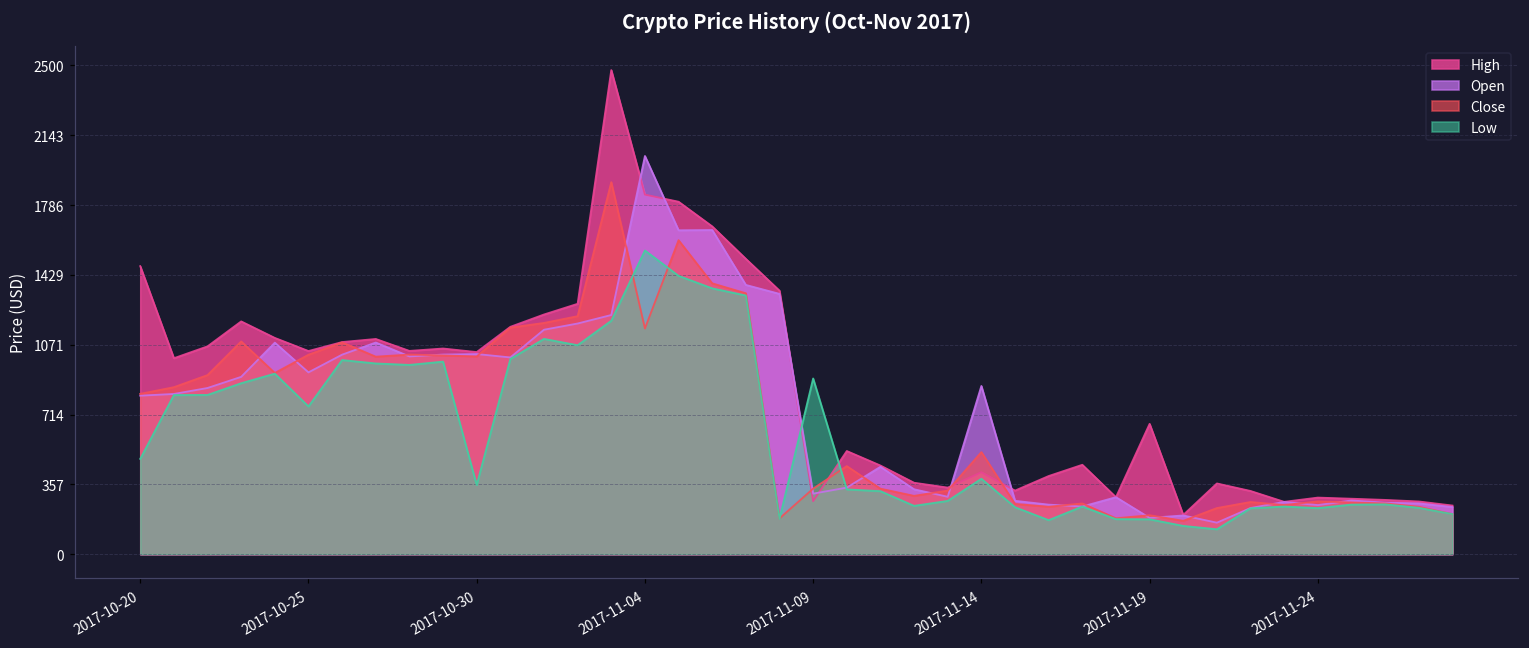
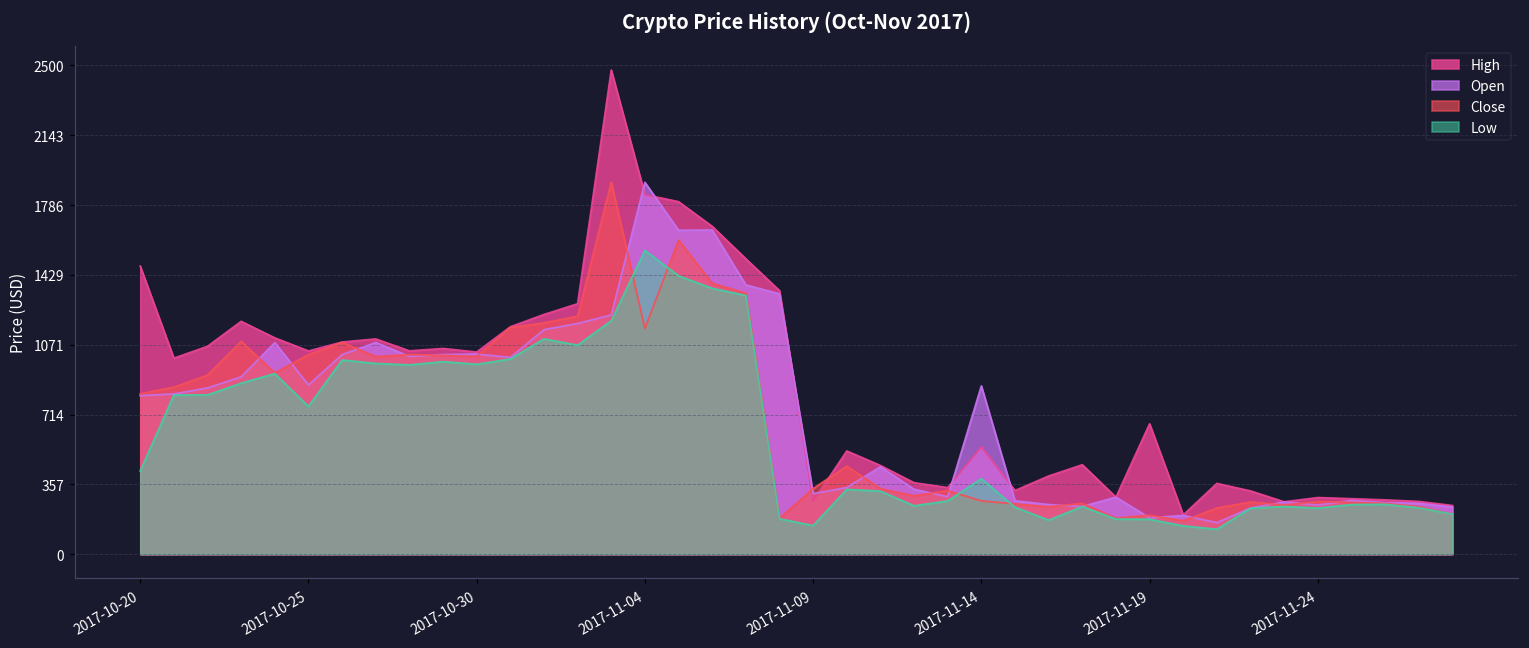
  {
    "High": {
      "2017-10-20": 1470,
      "2017-10-25": 1040,
      "2017-11-04": 1840,
      "2017-11-09": 270,
-     "2017-11-14": 420,
+     "2017-11-14": 550,
      "2017-11-19": 670,
      "2017-11-24": 290
    },
    "Open": {
-     "2017-10-25": 930,
-     "2017-11-04": 2040,
+     "2017-10-25": 870,
+     "2017-11-04": 1900,
      "2017-11-09": 310,
      "2017-11-14": 860,
      "2017-11-24": 250
    },
    "Close": {
      "2017-10-25": 1020,
      "2017-11-04": 1150,
      "2017-11-09": 340,
-     "2017-11-14": 520,
+     "2017-11-14": 270,
      "2017-11-24": 270
    },
    "Low": {
-     "2017-10-20": 490,
+     "2017-10-20": 430,
      "2017-10-25": 760,
-     "2017-10-30": 350,
+     "2017-10-30": 970,
      "2017-11-04": 1550,
-     "2017-11-09": 900,
+     "2017-11-09": 150,
      "2017-11-14": 390,
      "2017-11-24": 240
    }
  }
